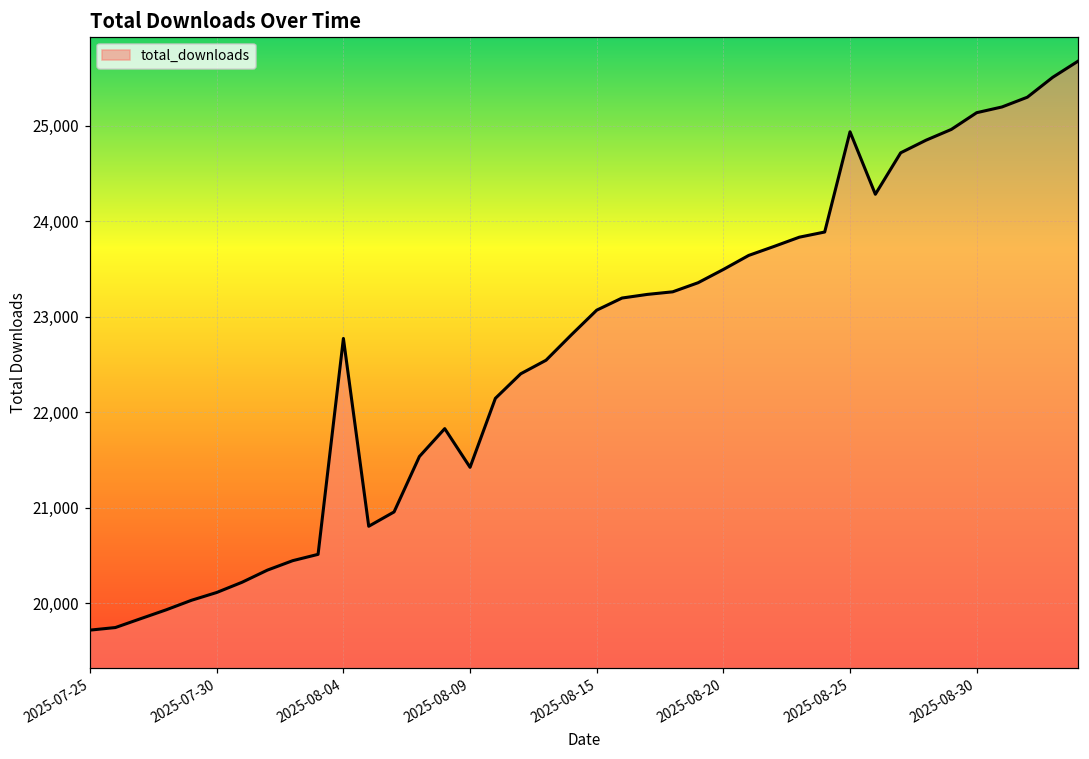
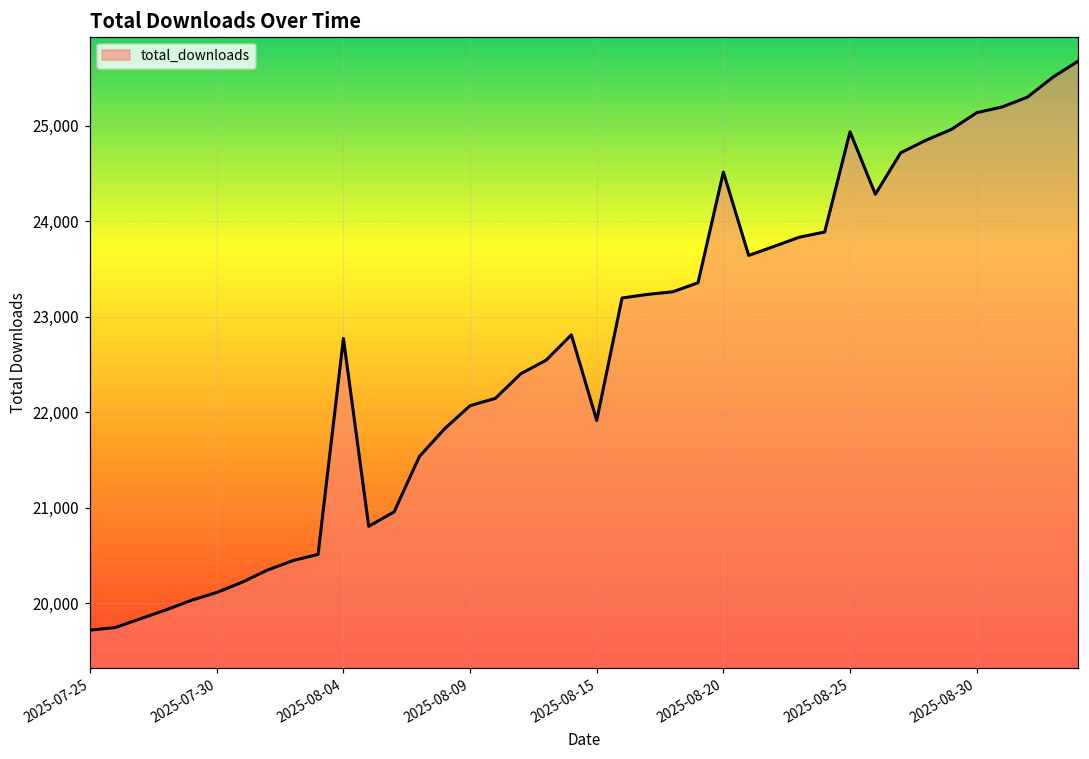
  {
    "2025-07-25": "19,700",
    "2025-07-30": "20,100",
    "2025-08-04": "22,800",
-   "2025-08-09": "21,400",
-   "2025-08-15": "23,100",
-   "2025-08-20": "23,500",
+   "2025-08-09": "22,100",
+   "2025-08-15": "21,900",
+   "2025-08-20": "24,500",
    "2025-08-25": "24,900",
    "2025-08-30": "25,100"
  }
